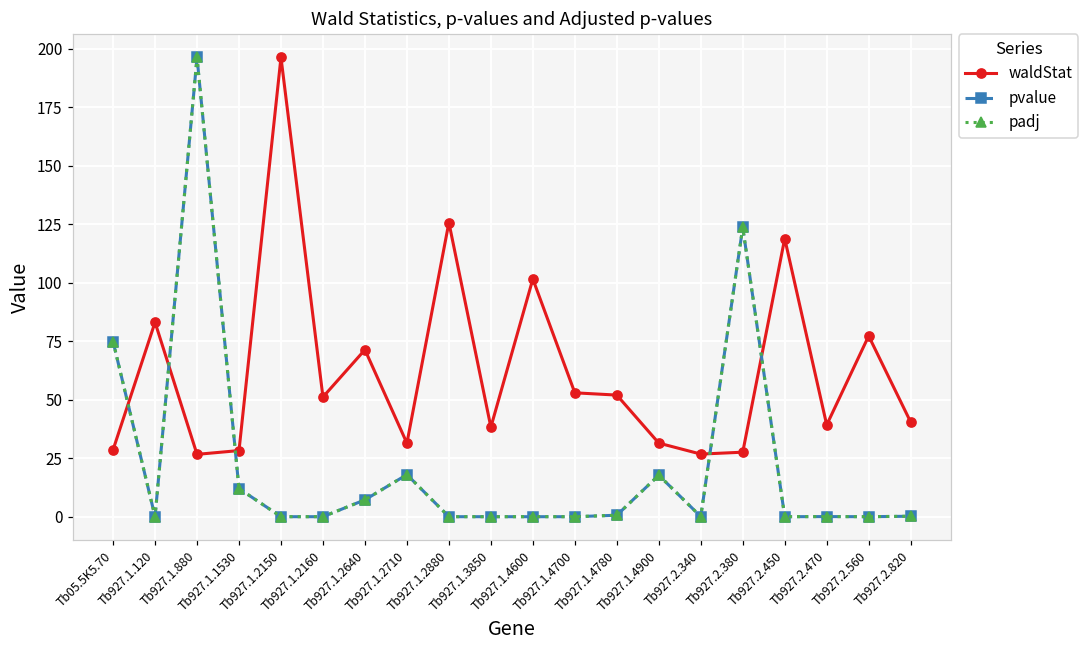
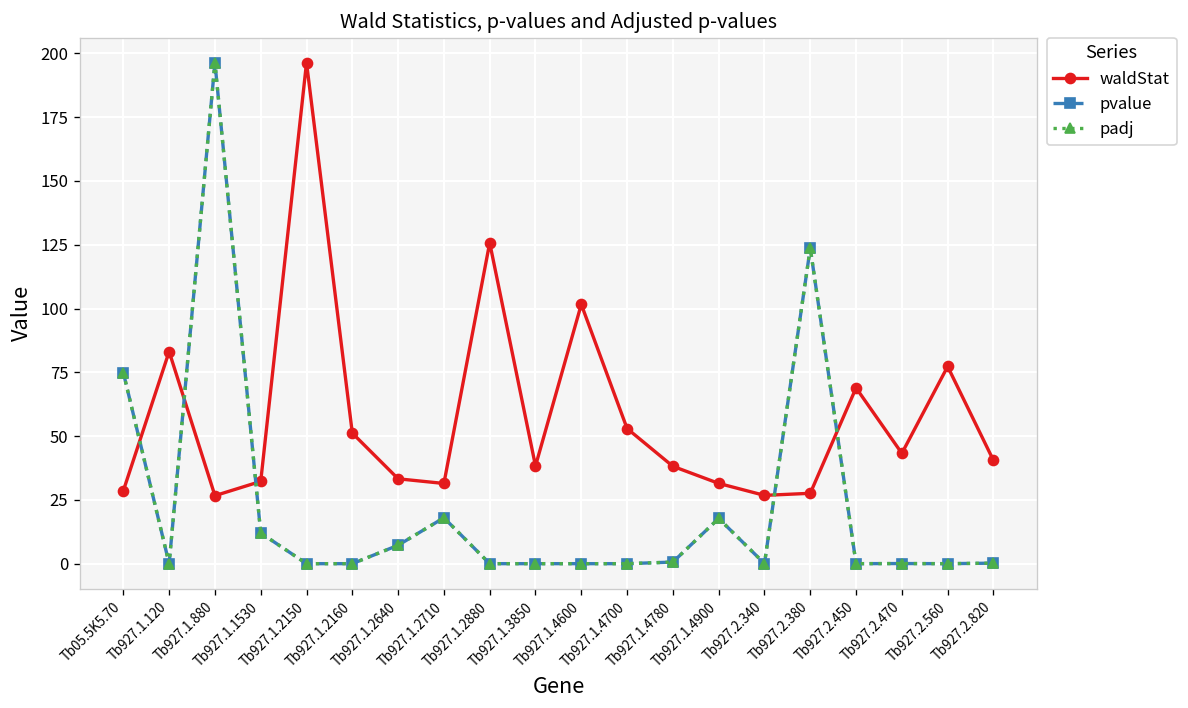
  {
    "waldStat": {
      "Tb05.5K5.70": 29,
      "Tb927.1.120": 83,
      "Tb927.1.880": 27,
-     "Tb927.1.1530": 28,
+     "Tb927.1.1530": 32,
      "Tb927.1.2150": 196,
      "Tb927.1.2160": 51,
-     "Tb927.1.2640": 71,
+     "Tb927.1.2640": 33,
      "Tb927.1.2710": 31,
      "Tb927.1.2880": 126,
      "Tb927.1.3850": 38,
      "Tb927.1.4600": 102,
      "Tb927.1.4700": 53,
-     "Tb927.1.4780": 52,
+     "Tb927.1.4780": 38,
      "Tb927.1.4900": 31,
      "Tb927.2.340": 27,
      "Tb927.2.380": 28,
-     "Tb927.2.450": 119,
-     "Tb927.2.470": 39,
+     "Tb927.2.450": 69,
+     "Tb927.2.470": 43,
      "Tb927.2.560": 77,
      "Tb927.2.820": 40
    },
    "padj": {
      "Tb05.5K5.70": 75,
      "Tb927.1.120": 0,
      "Tb927.1.880": 196,
      "Tb927.1.1530": 12,
      "Tb927.1.2150": 0,
      "Tb927.1.2160": 0,
      "Tb927.1.2640": 7,
      "Tb927.1.2710": 18,
      "Tb927.1.2880": 0,
      "Tb927.1.3850": 0,
      "Tb927.1.4600": 0,
      "Tb927.1.4700": 0,
      "Tb927.1.4780": 1,
      "Tb927.1.4900": 18,
      "Tb927.2.340": 0,
      "Tb927.2.380": 124,
      "Tb927.2.450": 0,
      "Tb927.2.470": 0,
      "Tb927.2.560": 0,
      "Tb927.2.820": 0
    }
  }
